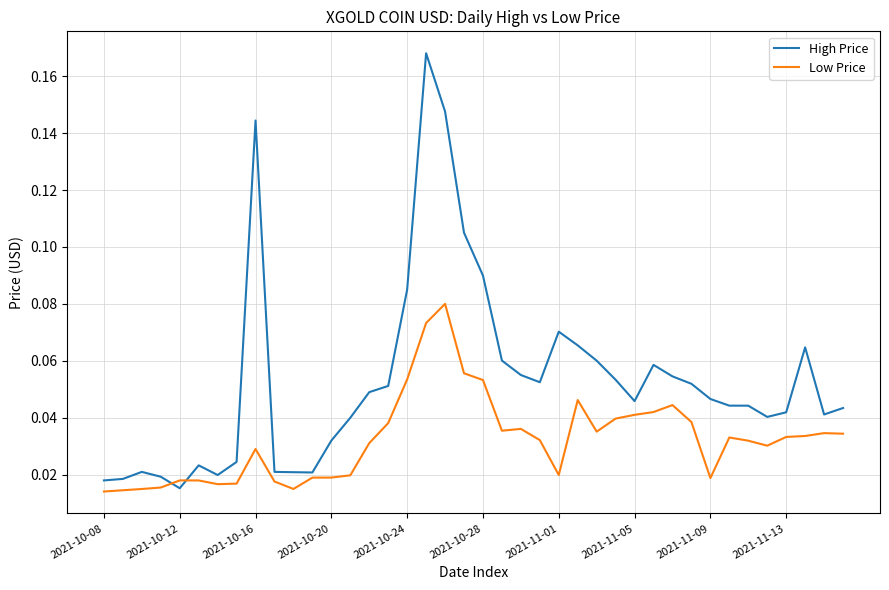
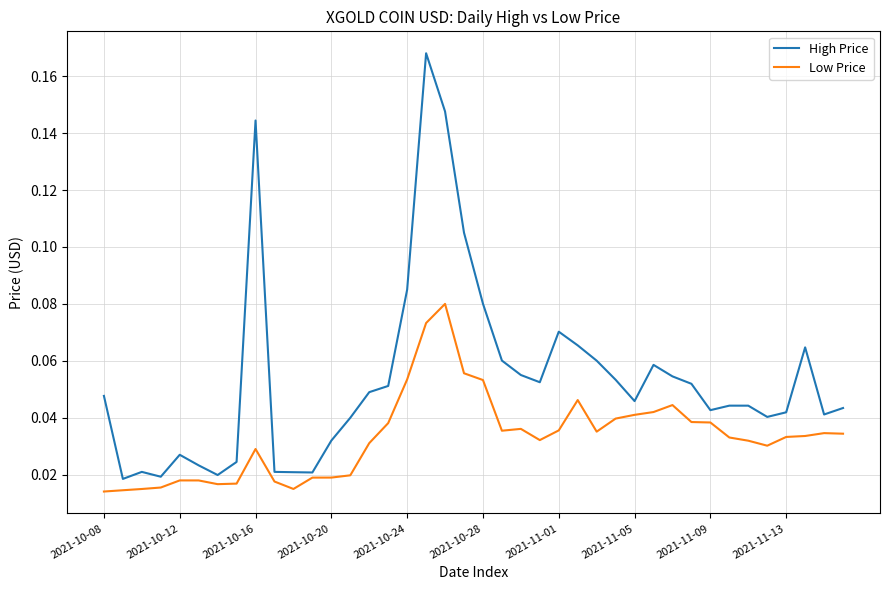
  {
    "High Price": {
-     "2021-10-08": 0.018,
-     "2021-10-12": 0.015,
+     "2021-10-08": 0.048,
+     "2021-10-12": 0.027,
      "2021-10-16": 0.144,
      "2021-10-20": 0.032,
      "2021-10-24": 0.085,
-     "2021-10-28": 0.090,
+     "2021-10-28": 0.080,
      "2021-11-01": 0.070,
      "2021-11-05": 0.046,
-     "2021-11-09": 0.047,
+     "2021-11-09": 0.043,
      "2021-11-13": 0.042
    },
    "Low Price": {
      "2021-10-08": 0.014,
      "2021-10-12": 0.018,
      "2021-10-16": 0.029,
      "2021-10-20": 0.019,
      "2021-10-24": 0.053,
      "2021-10-28": 0.053,
-     "2021-11-01": 0.020,
+     "2021-11-01": 0.036,
      "2021-11-05": 0.041,
-     "2021-11-09": 0.019,
+     "2021-11-09": 0.038,
      "2021-11-13": 0.033
    }
  }
